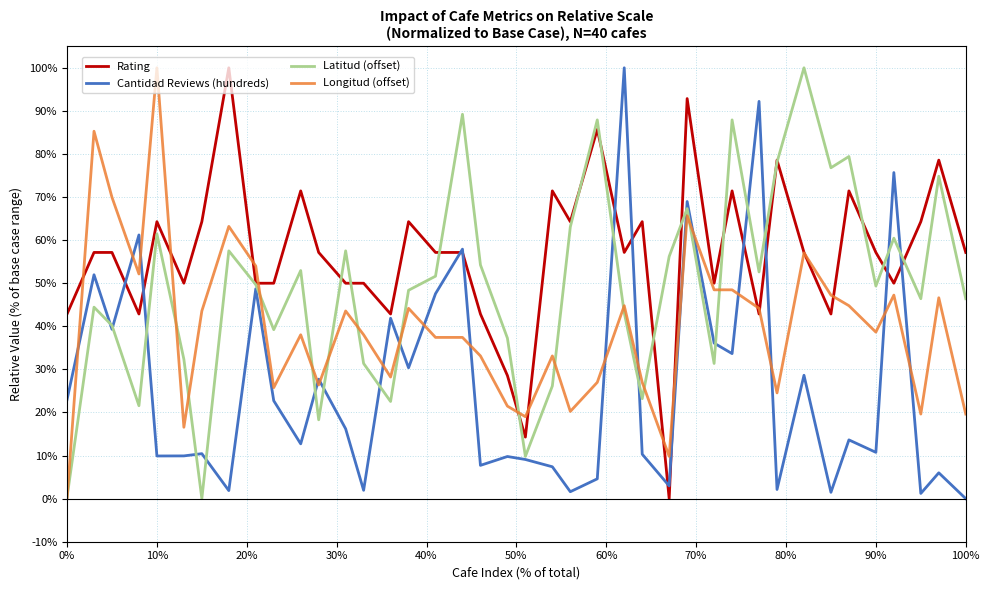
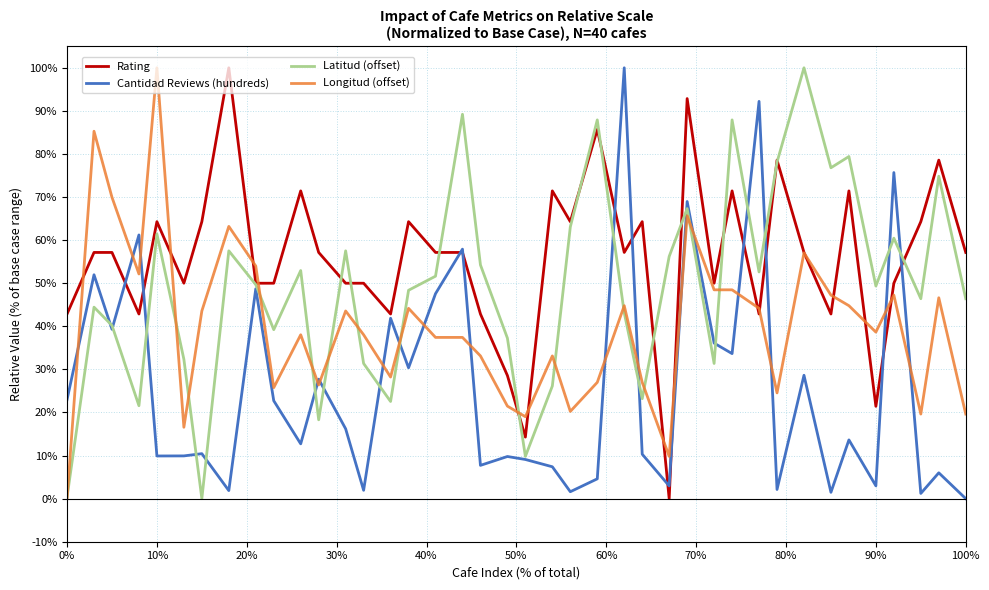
  {
    "Rating": {
      "0%": "43%",
      "10%": "64%",
-     "90%": "57%",
+     "90%": "21%",
      "100%": "57%"
    },
    "Cantidad Reviews (hundreds)": {
      "0%": "23%",
      "10%": "10%",
-     "90%": "11%",
+     "90%": "3%",
      "100%": "0%"
    },
    "Latitud (offset)": {
      "10%": "61%",
      "90%": "49%",
      "100%": "46%"
    },
    "Longitud (offset)": {
      "90%": "39%",
      "100%": "20%"
    }
  }
